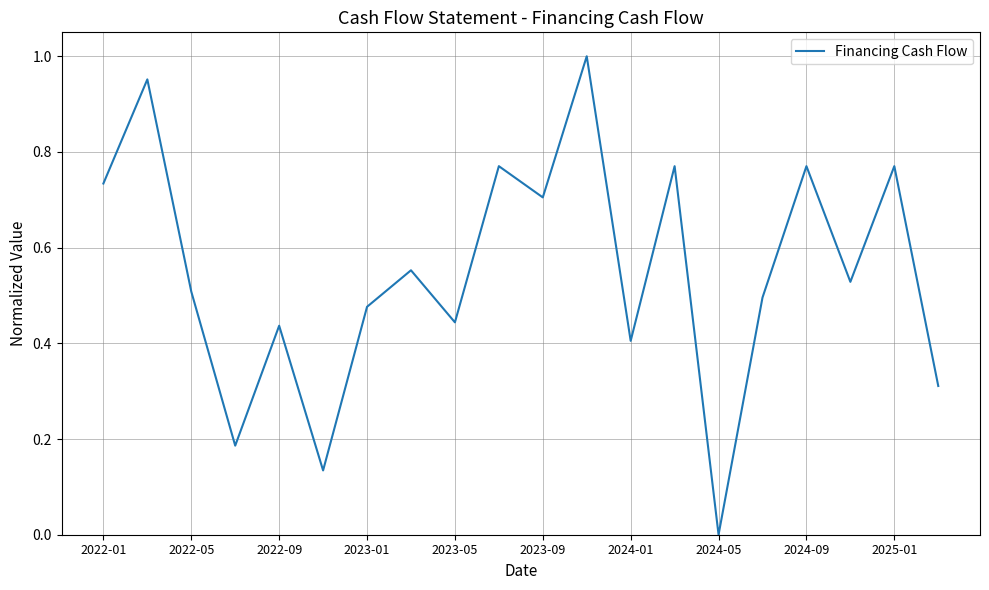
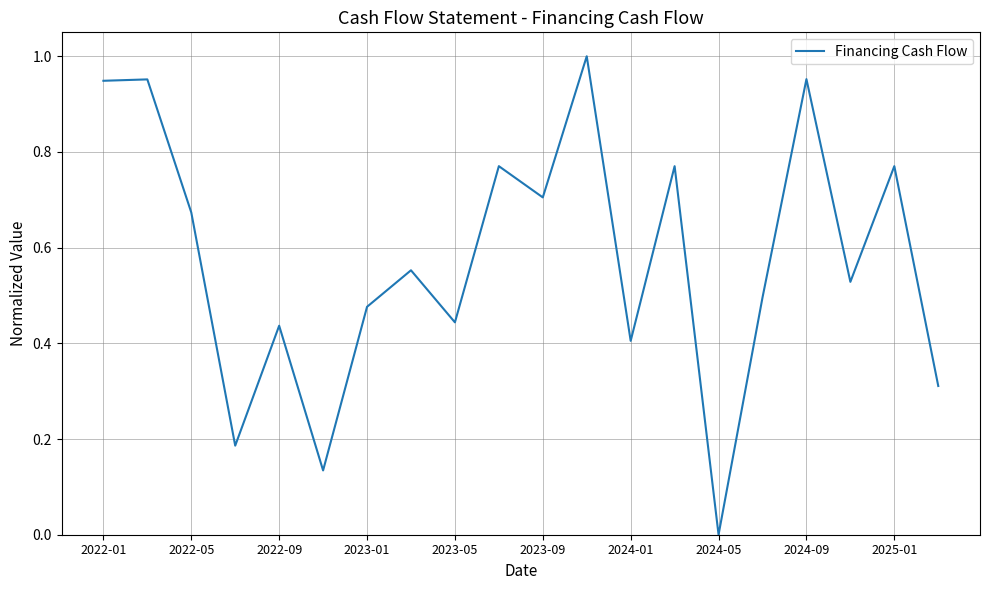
  {
-   "2022-01": 0.73,
-   "2022-05": 0.51,
+   "2022-01": 0.95,
+   "2022-05": 0.67,
    "2022-09": 0.44,
    "2023-01": 0.48,
    "2023-05": 0.44,
    "2023-09": 0.71,
    "2024-01": 0.41,
    "2024-05": 0.00,
-   "2024-09": 0.77,
+   "2024-09": 0.95,
    "2025-01": 0.77
  }
